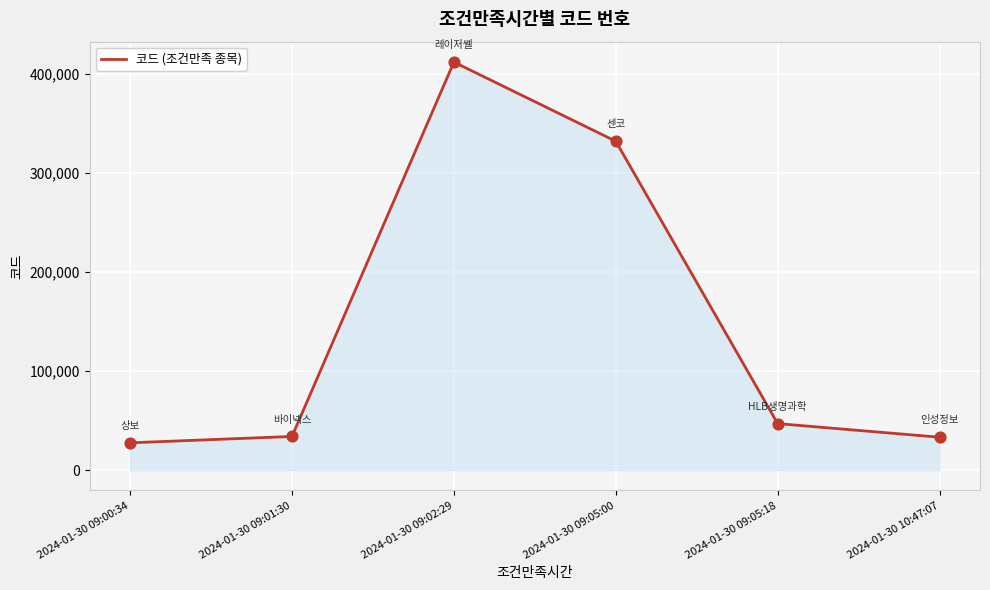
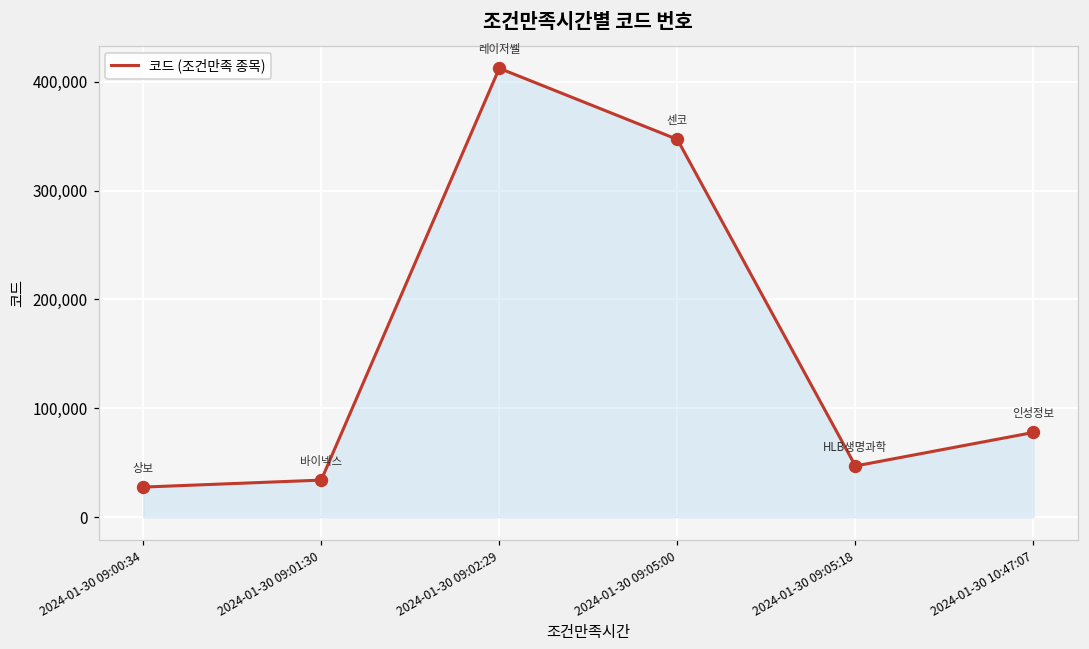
  {
    "2024-01-30 09:00:34": "30,000",
    "2024-01-30 09:01:30": "30,000",
    "2024-01-30 09:02:29": "410,000",
-   "2024-01-30 09:05:00": "330,000",
+   "2024-01-30 09:05:00": "350,000",
    "2024-01-30 09:05:18": "50,000",
-   "2024-01-30 10:47:07": "30,000"
+   "2024-01-30 10:47:07": "80,000"
  }
